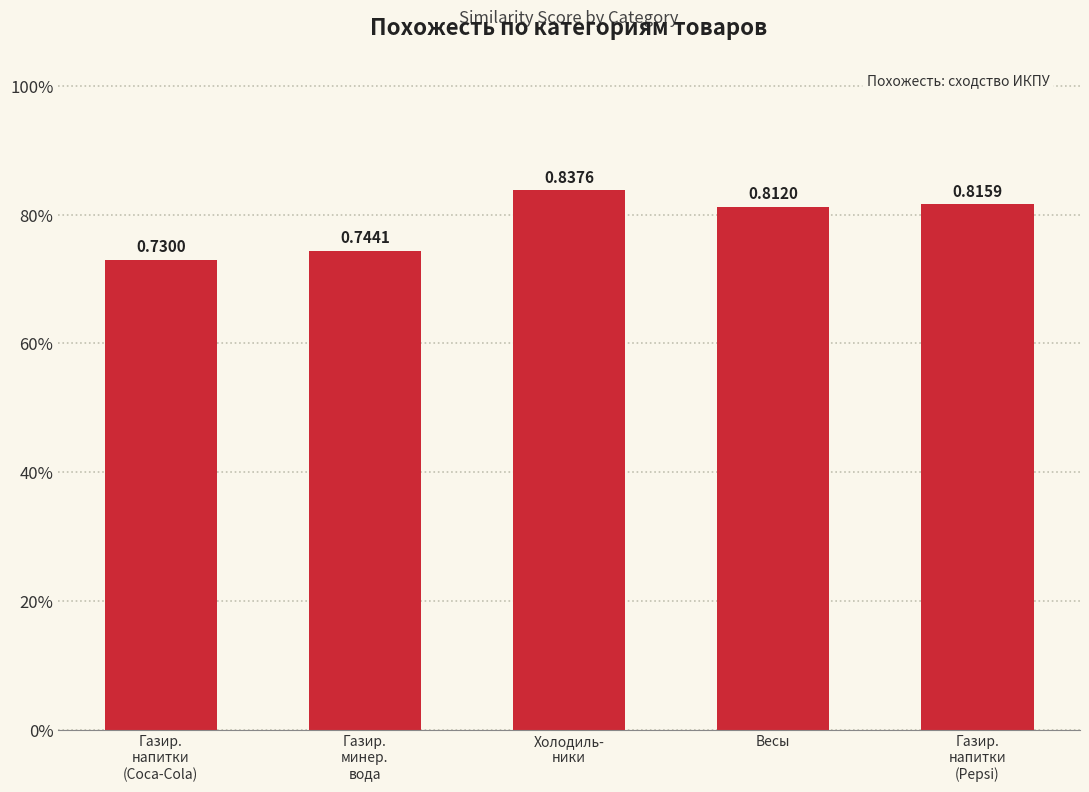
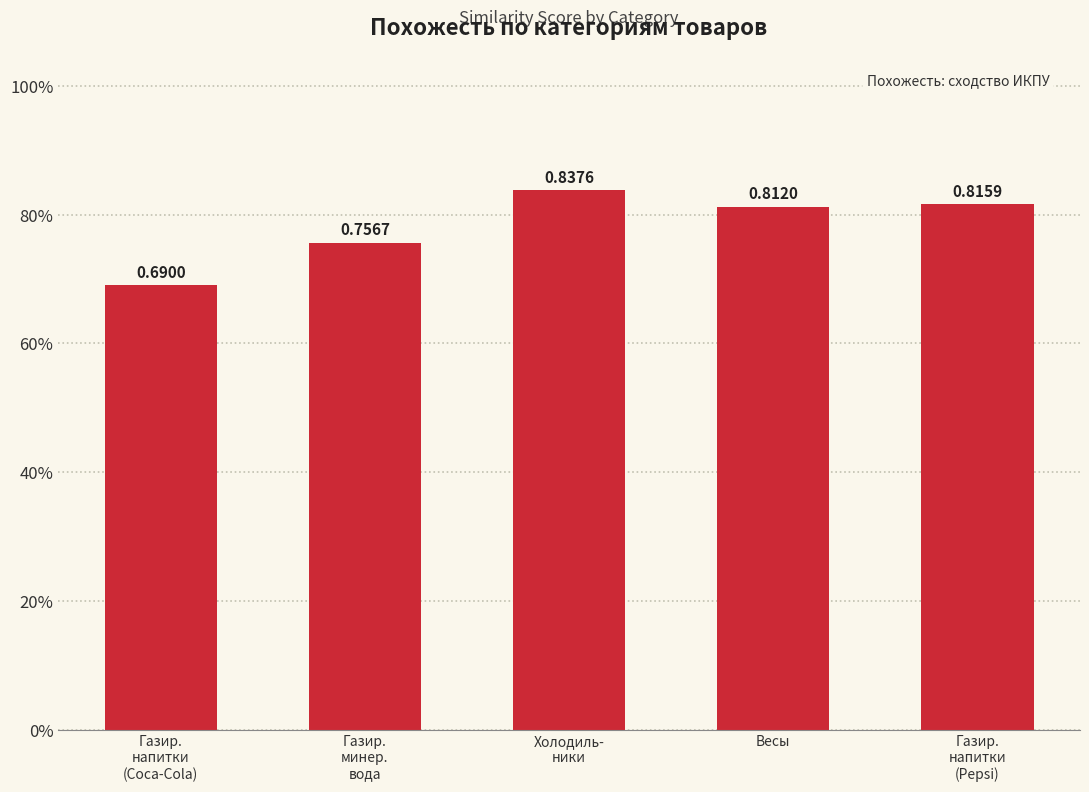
  {
-   "Газир. напитки (Coca-Cola)": 0.7300,
-   "Газир. минер. вода": 0.7441,
+   "Газир. напитки (Coca-Cola)": 0.6900,
+   "Газир. минер. вода": 0.7567,
    "Холодиль- ники": 0.8376,
    "Весы": 0.8120,
    "Газир. напитки (Pepsi)": 0.8159
  }
